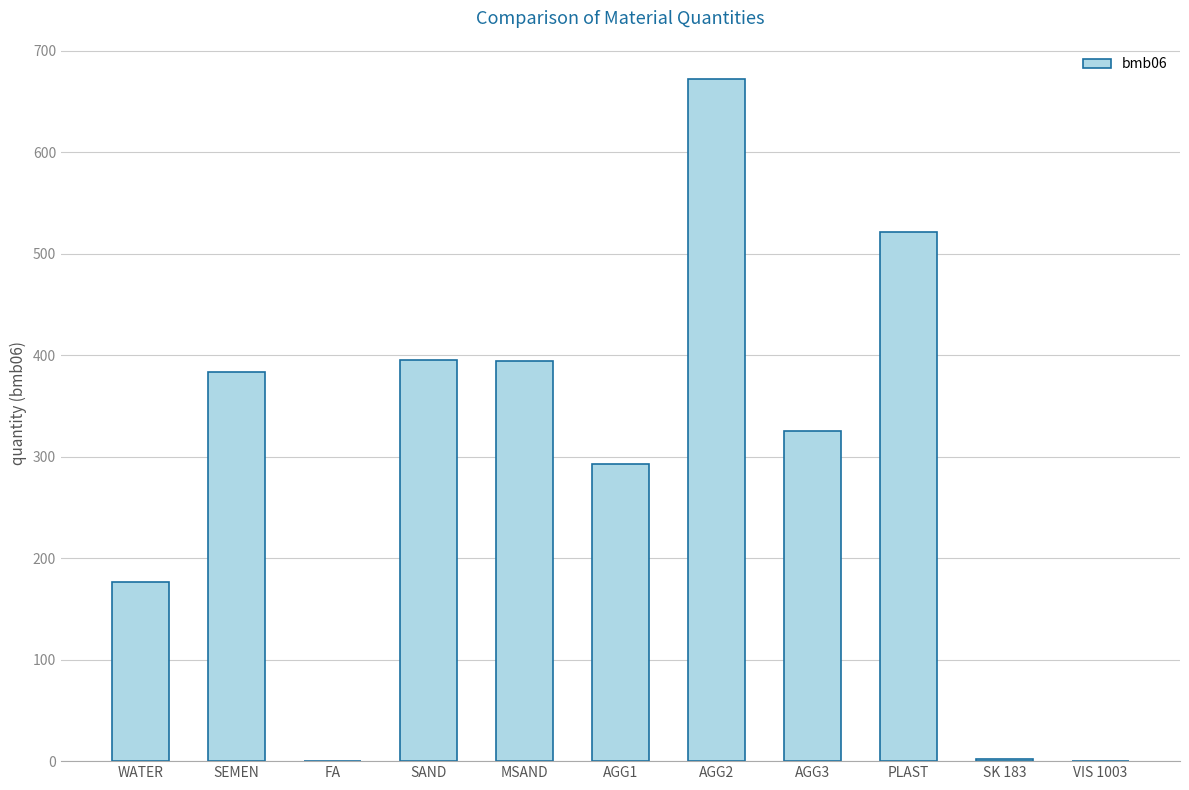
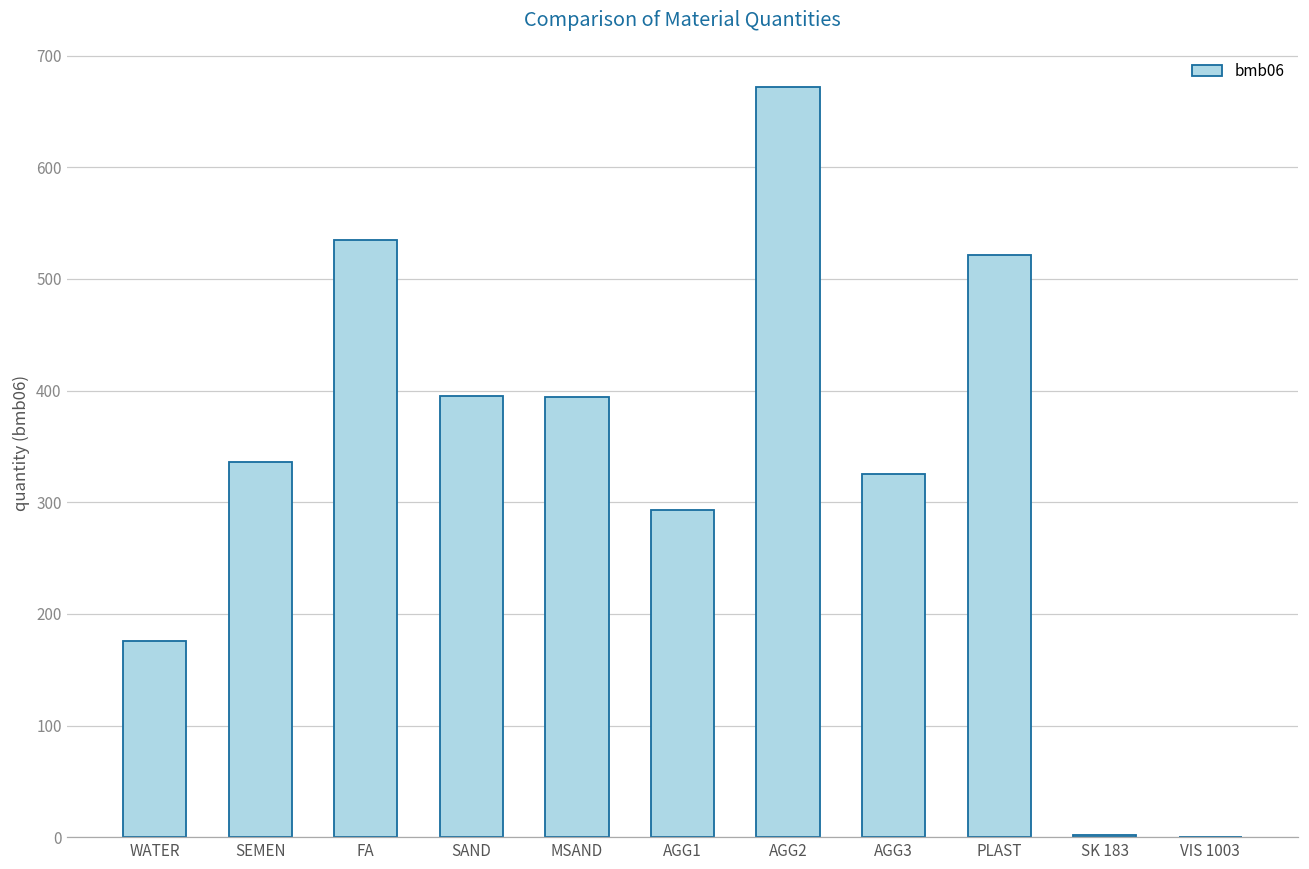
  {
    "WATER": 176,
-   "SEMEN": 383,
-   "FA": 0,
+   "SEMEN": 336,
+   "FA": 535,
    "SAND": 395,
    "MSAND": 394,
    "AGG1": 293,
    "AGG2": 672,
    "AGG3": 325,
    "PLAST": 521,
    "VIS 1003": 0
  }
